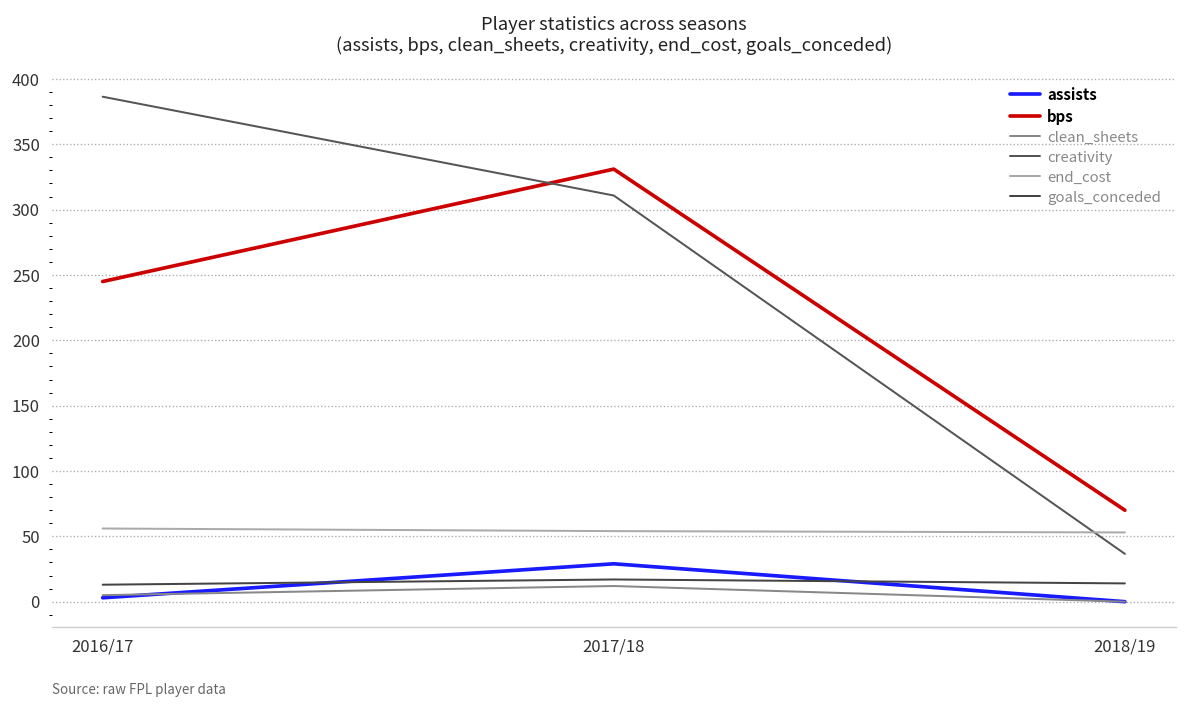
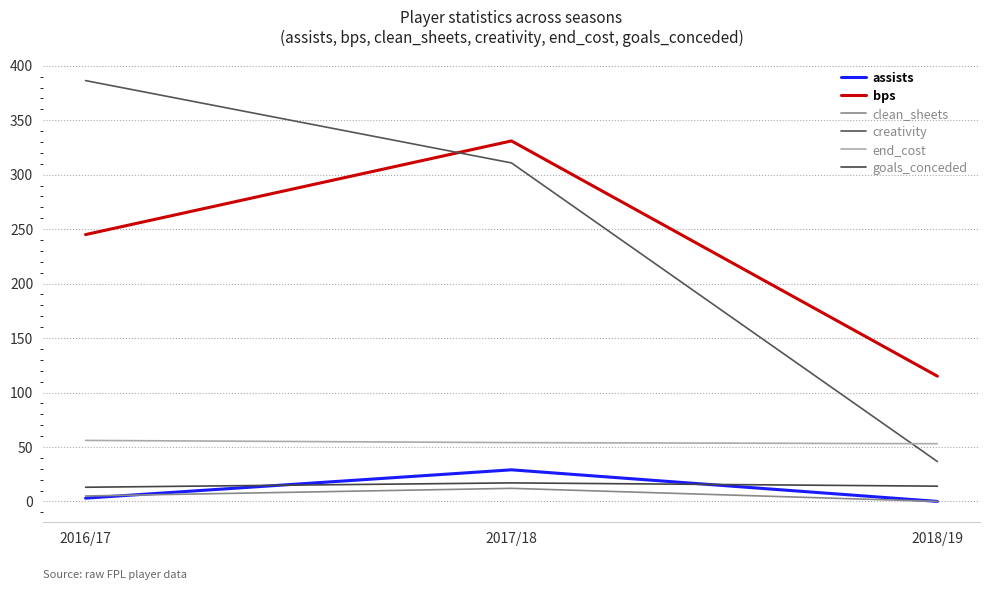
  {
    "assists": {
      "2017/18": 29
    },
    "bps": {
      "2016/17": 245,
      "2017/18": 331,
-     "2018/19": 70
+     "2018/19": 115
    }
  }
